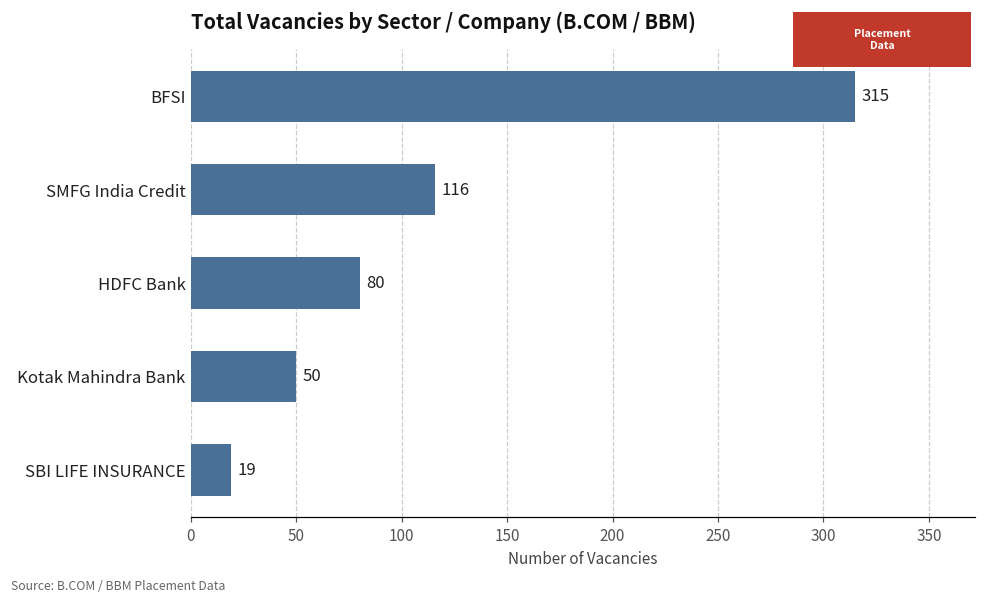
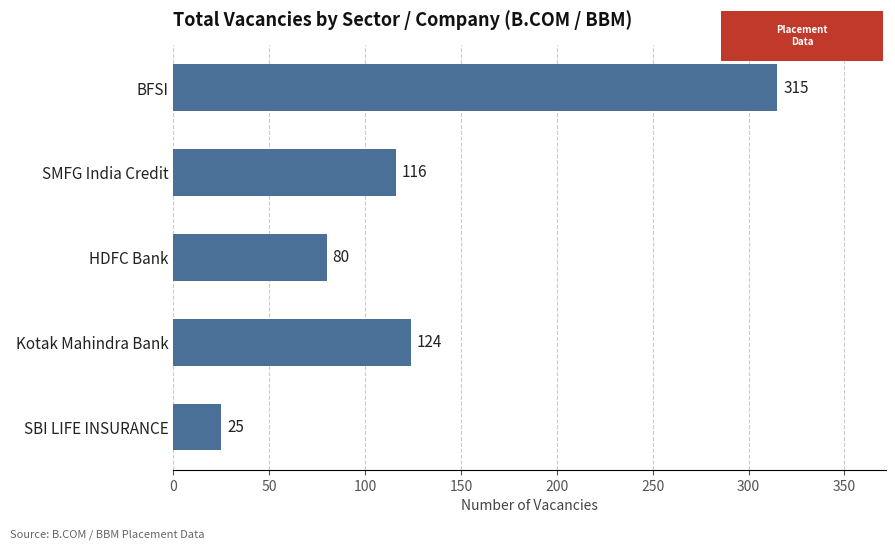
  {
    "BFSI": 315,
    "SMFG India Credit": 116,
    "HDFC Bank": 80,
-   "Kotak Mahindra Bank": 50,
-   "SBI LIFE INSURANCE": 19
+   "Kotak Mahindra Bank": 124,
+   "SBI LIFE INSURANCE": 25
  }
